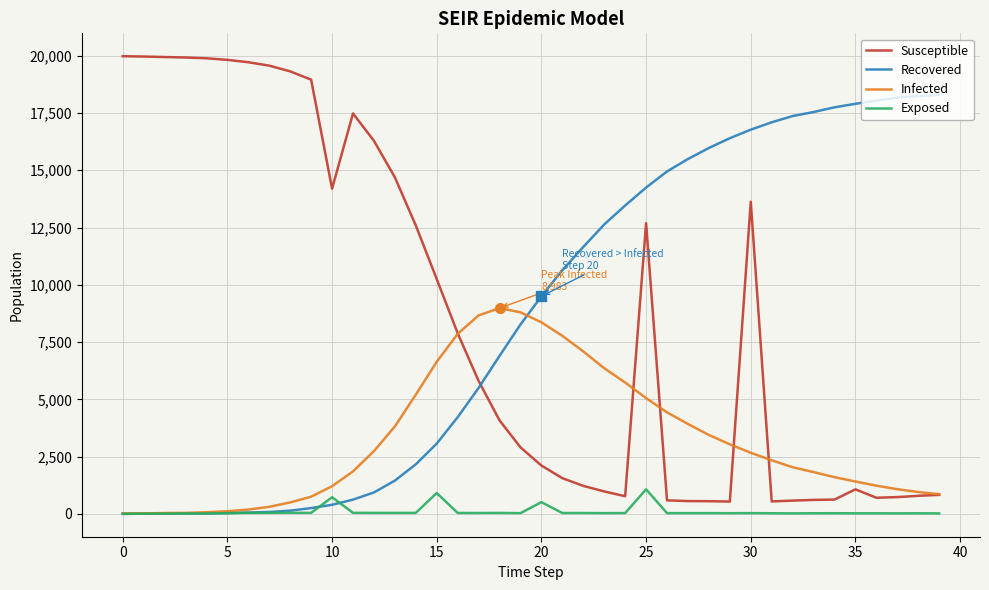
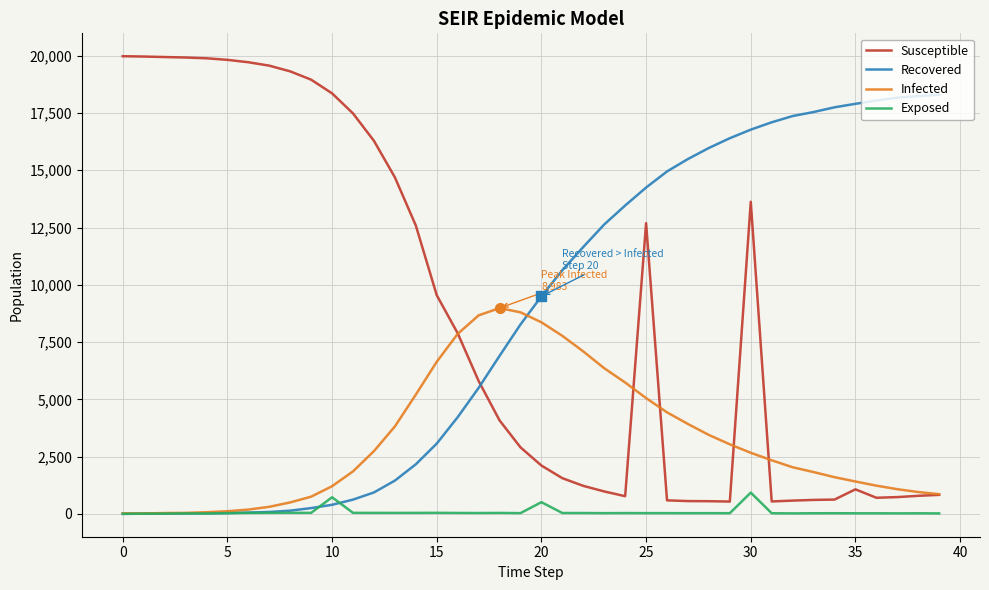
  {
    "Susceptible": {
      "0": "20,000",
      "5": "19,800",
-     "10": "14,200",
-     "15": "10,200",
+     "10": "18,400",
+     "15": "9,500",
      "20": "2,100",
      "25": "12,700",
      "30": "13,600",
      "35": "1,100"
    },
    "Exposed": {
      "10": "700",
-     "15": "900",
+     "15": "0",
      "20": "500",
-     "25": "1,100",
-     "30": "0",
+     "25": "0",
+     "30": "900",
      "35": "0"
    }
  }
